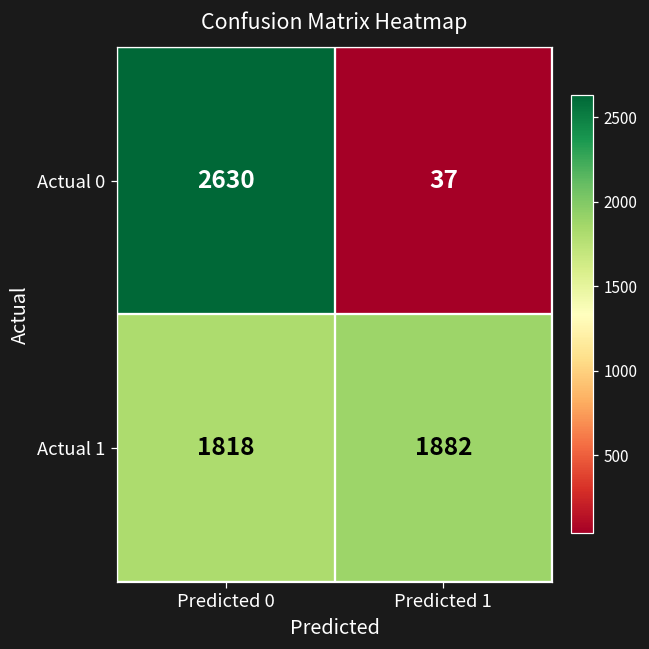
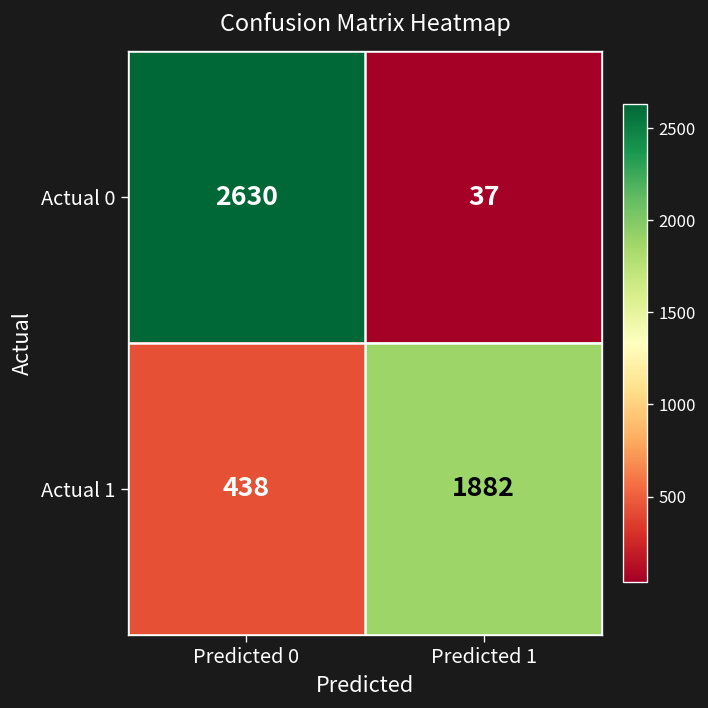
  {
    "Actual 0": {
      "Predicted 0": 2630,
      "Predicted 1": 37
    },
    "Actual 1": {
-     "Predicted 0": 1818,
+     "Predicted 0": 438,
      "Predicted 1": 1882
    }
  }
